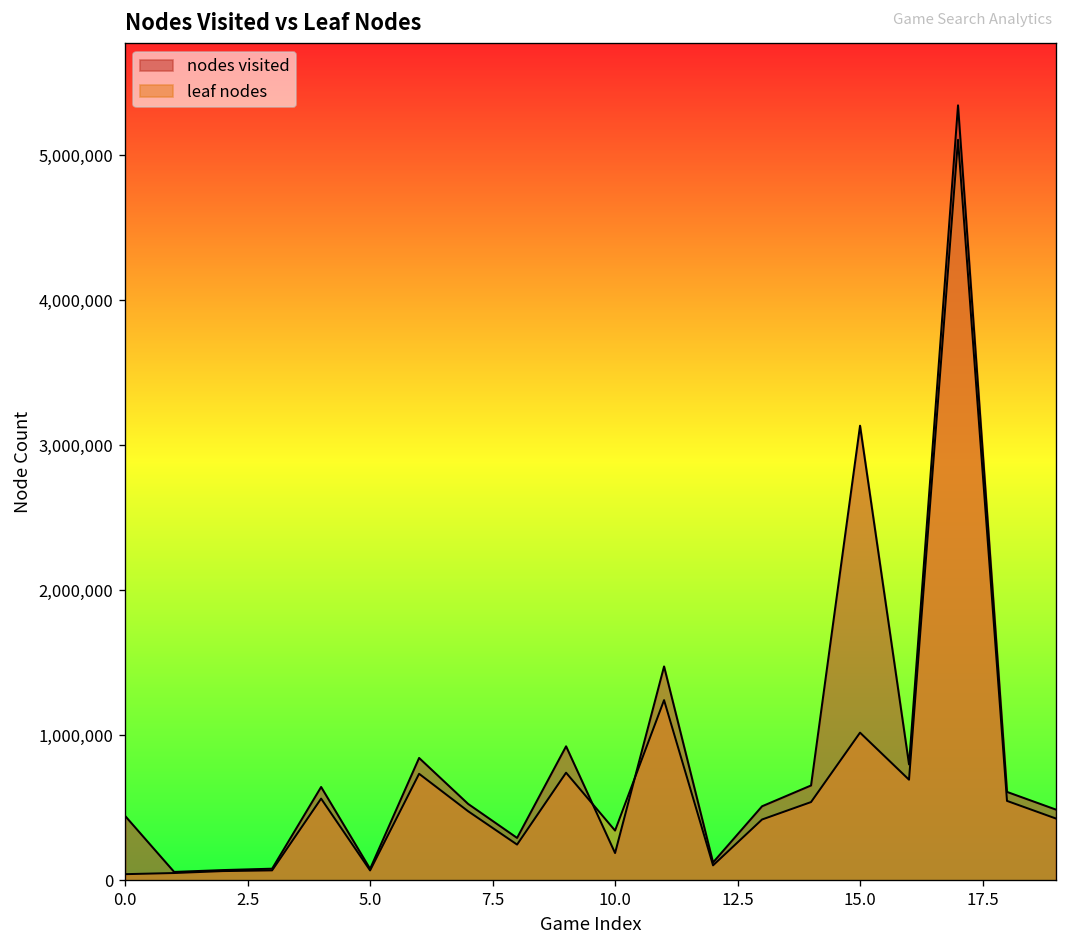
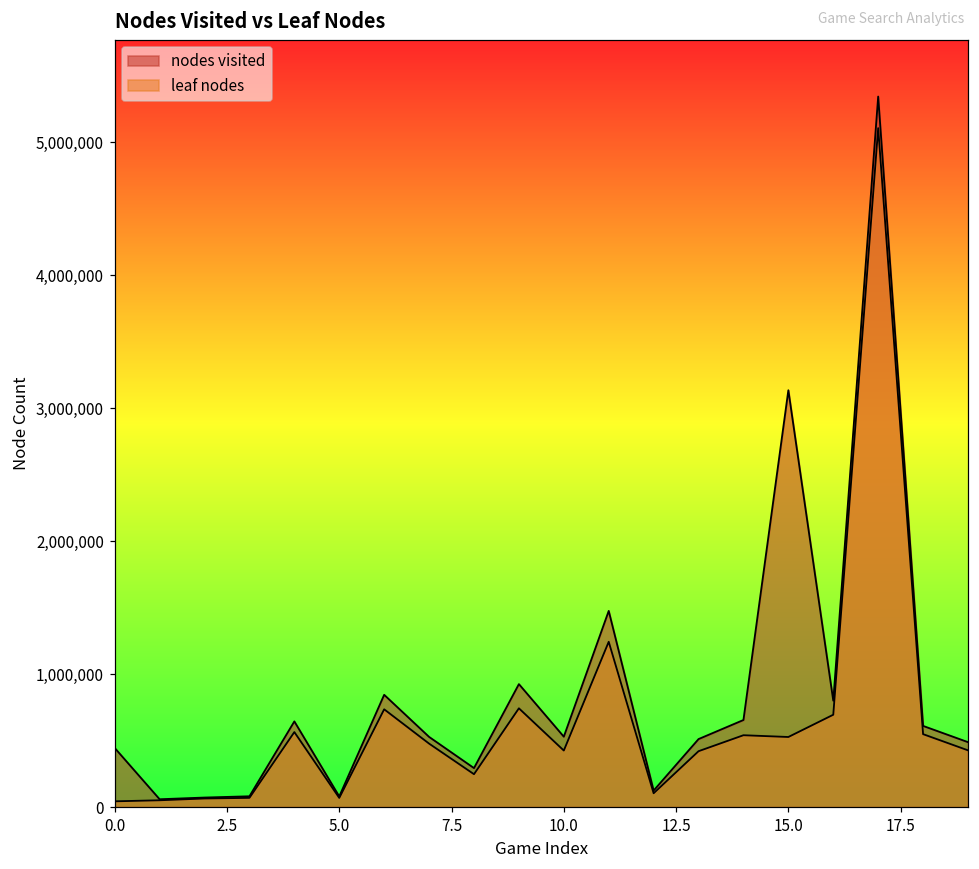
  {
    "nodes visited": {
      "0.0": "440,000",
-     "10.0": "190,000",
+     "10.0": "530,000",
      "15.0": "3,140,000"
    },
    "leaf nodes": {
      "0.0": "40,000",
-     "10.0": "340,000",
-     "15.0": "1,020,000"
+     "10.0": "430,000",
+     "15.0": "530,000"
    }
  }
